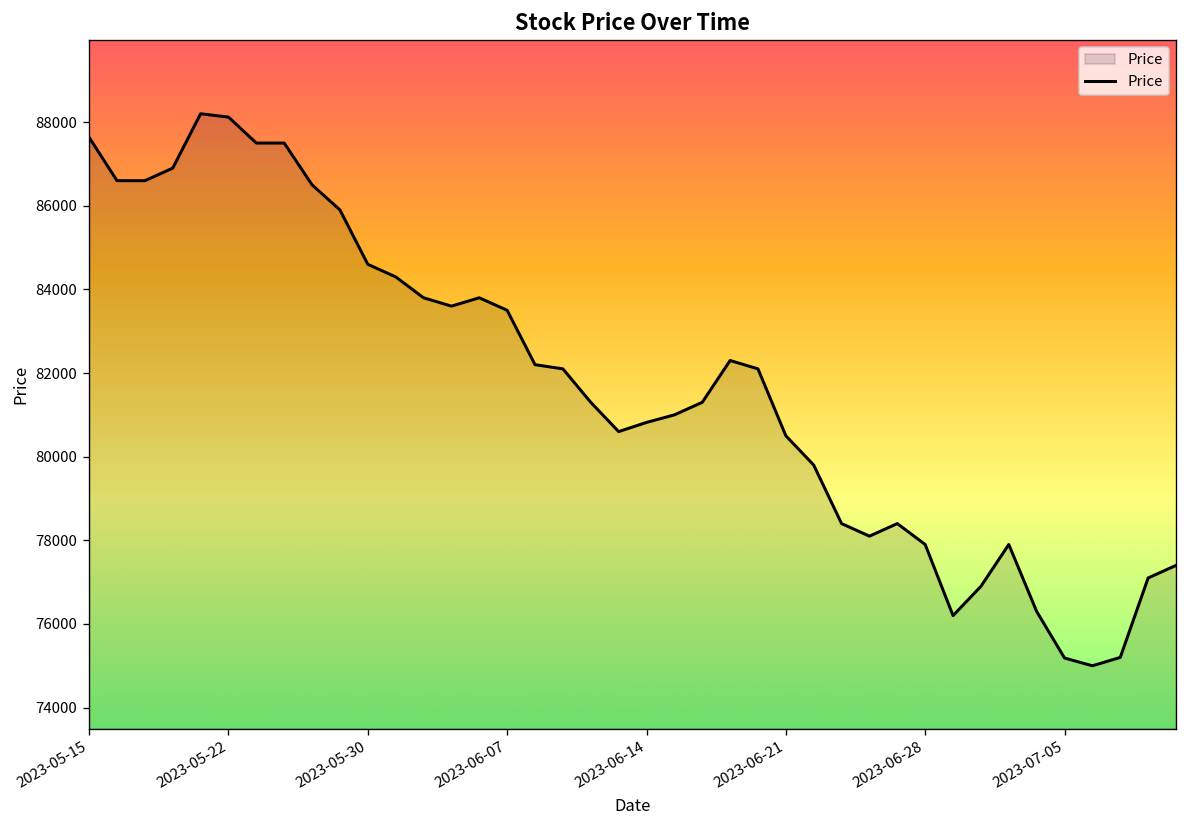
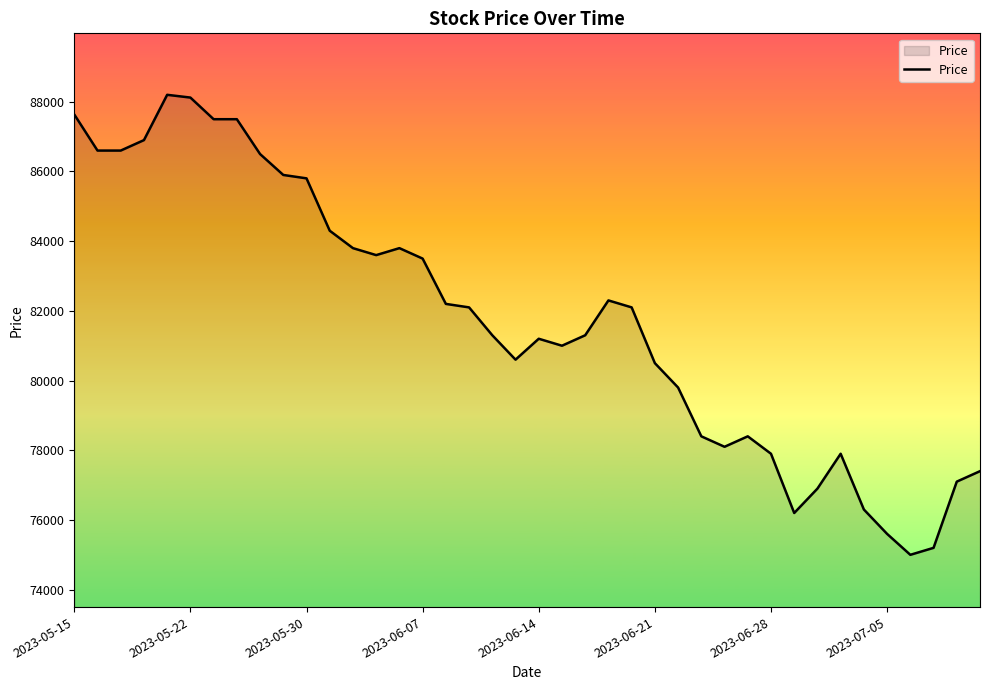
  {
    "2023-05-15": 87600,
    "2023-05-22": 88100,
-   "2023-05-30": 84600,
+   "2023-05-30": 85800,
    "2023-06-07": 83500,
-   "2023-06-14": 80800,
+   "2023-06-14": 81200,
    "2023-06-21": 80500,
    "2023-06-28": 77900,
-   "2023-07-05": 75200
+   "2023-07-05": 75600
  }
